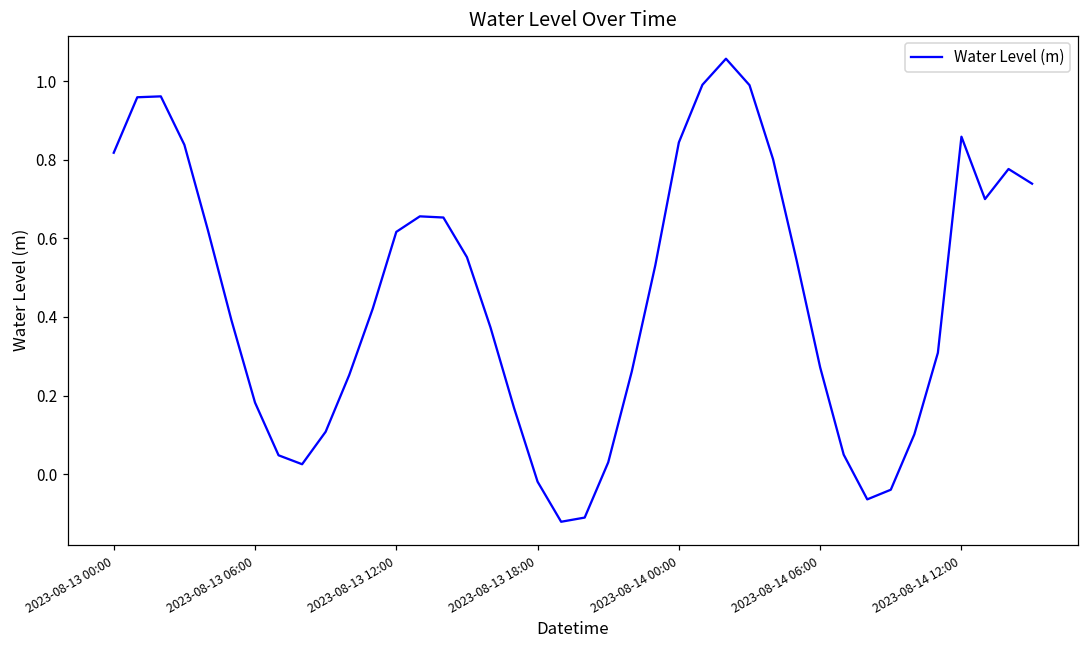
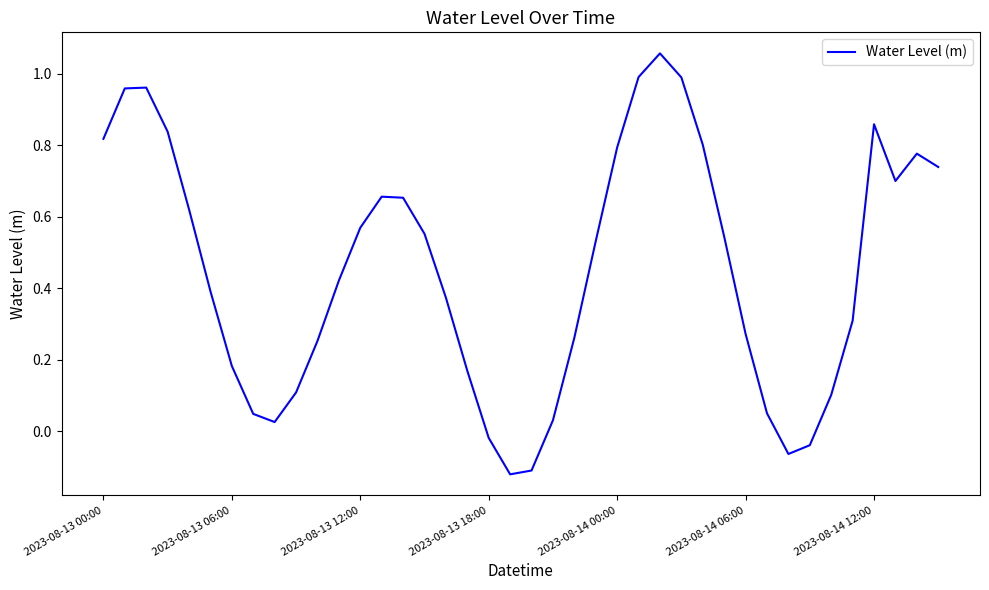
  {
    "2023-08-13 00:00": 0.82,
    "2023-08-13 06:00": 0.18,
-   "2023-08-13 12:00": 0.62,
+   "2023-08-13 12:00": 0.57,
    "2023-08-13 18:00": -0.02,
-   "2023-08-14 00:00": 0.84,
+   "2023-08-14 00:00": 0.79,
    "2023-08-14 06:00": 0.27,
    "2023-08-14 12:00": 0.86
  }
